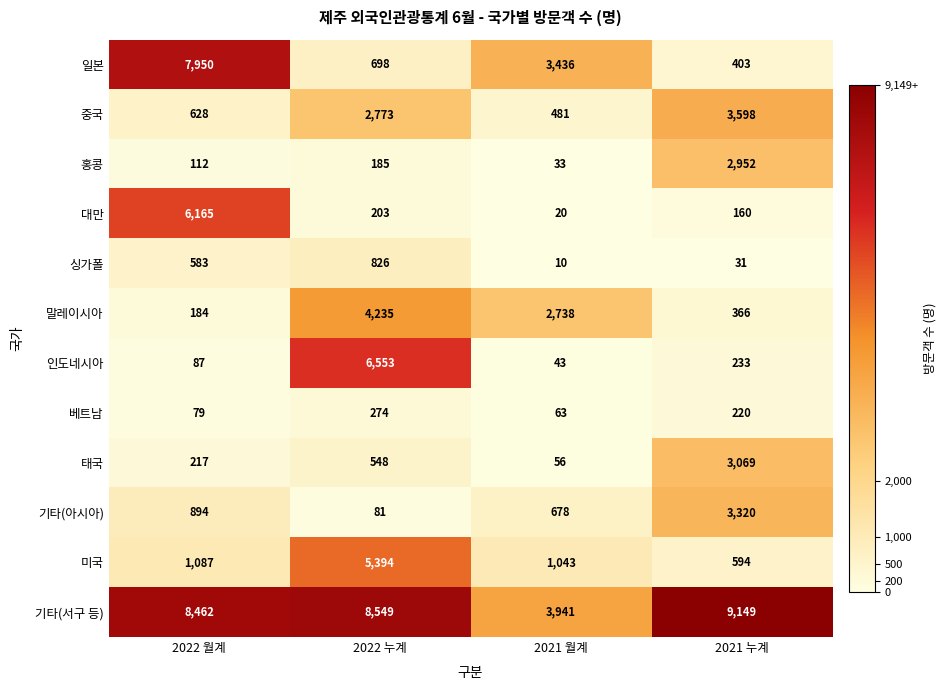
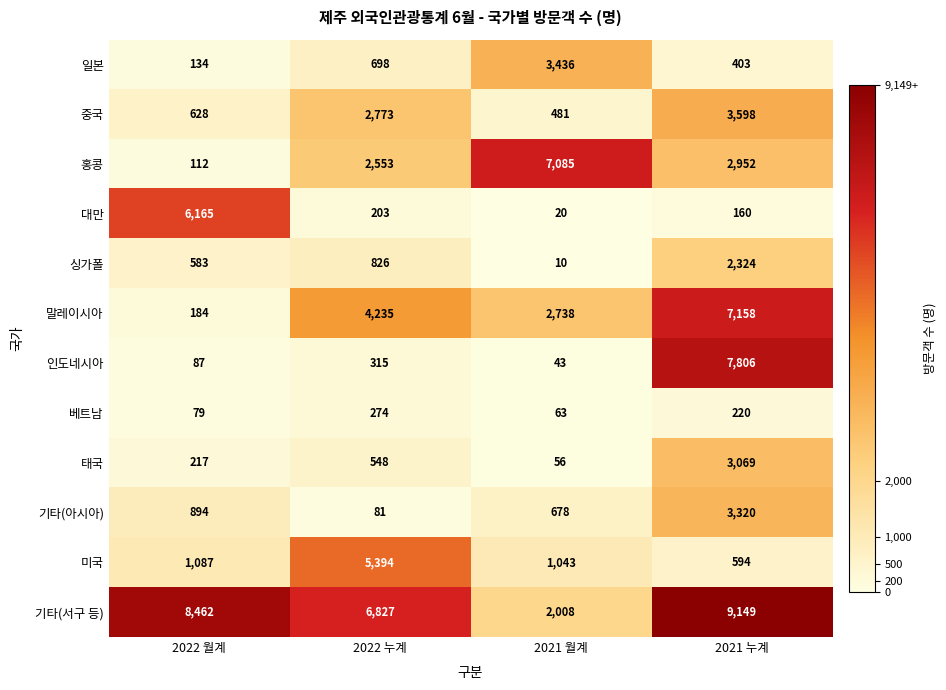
  {
    "일본": {
-     "2022 월계": "7,950",
+     "2022 월계": "134",
      "2022 누계": "698",
      "2021 월계": "3,436",
      "2021 누계": "403"
    },
    "중국": {
      "2022 월계": "628",
      "2022 누계": "2,773",
      "2021 월계": "481",
      "2021 누계": "3,598"
    },
    "홍콩": {
      "2022 월계": "112",
-     "2022 누계": "185",
-     "2021 월계": "33",
+     "2022 누계": "2,553",
+     "2021 월계": "7,085",
      "2021 누계": "2,952"
    },
    "대만": {
      "2022 월계": "6,165",
      "2022 누계": "203",
      "2021 월계": "20",
      "2021 누계": "160"
    },
    "싱가폴": {
      "2022 월계": "583",
      "2022 누계": "826",
      "2021 월계": "10",
-     "2021 누계": "31"
+     "2021 누계": "2,324"
    },
    "말레이시아": {
      "2022 월계": "184",
      "2022 누계": "4,235",
      "2021 월계": "2,738",
-     "2021 누계": "366"
+     "2021 누계": "7,158"
    },
    "인도네시아": {
      "2022 월계": "87",
-     "2022 누계": "6,553",
+     "2022 누계": "315",
      "2021 월계": "43",
-     "2021 누계": "233"
+     "2021 누계": "7,806"
    },
    "베트남": {
      "2022 월계": "79",
      "2022 누계": "274",
      "2021 월계": "63",
      "2021 누계": "220"
    },
    "태국": {
      "2022 월계": "217",
      "2022 누계": "548",
      "2021 월계": "56",
      "2021 누계": "3,069"
    },
    "기타(아시아)": {
      "2022 월계": "894",
      "2022 누계": "81",
      "2021 월계": "678",
      "2021 누계": "3,320"
    },
    "미국": {
      "2022 월계": "1,087",
      "2022 누계": "5,394",
      "2021 월계": "1,043",
      "2021 누계": "594"
    },
    "기타(서구 등)": {
      "2022 월계": "8,462",
-     "2022 누계": "8,549",
-     "2021 월계": "3,941",
+     "2022 누계": "6,827",
+     "2021 월계": "2,008",
      "2021 누계": "9,149"
    }
  }
